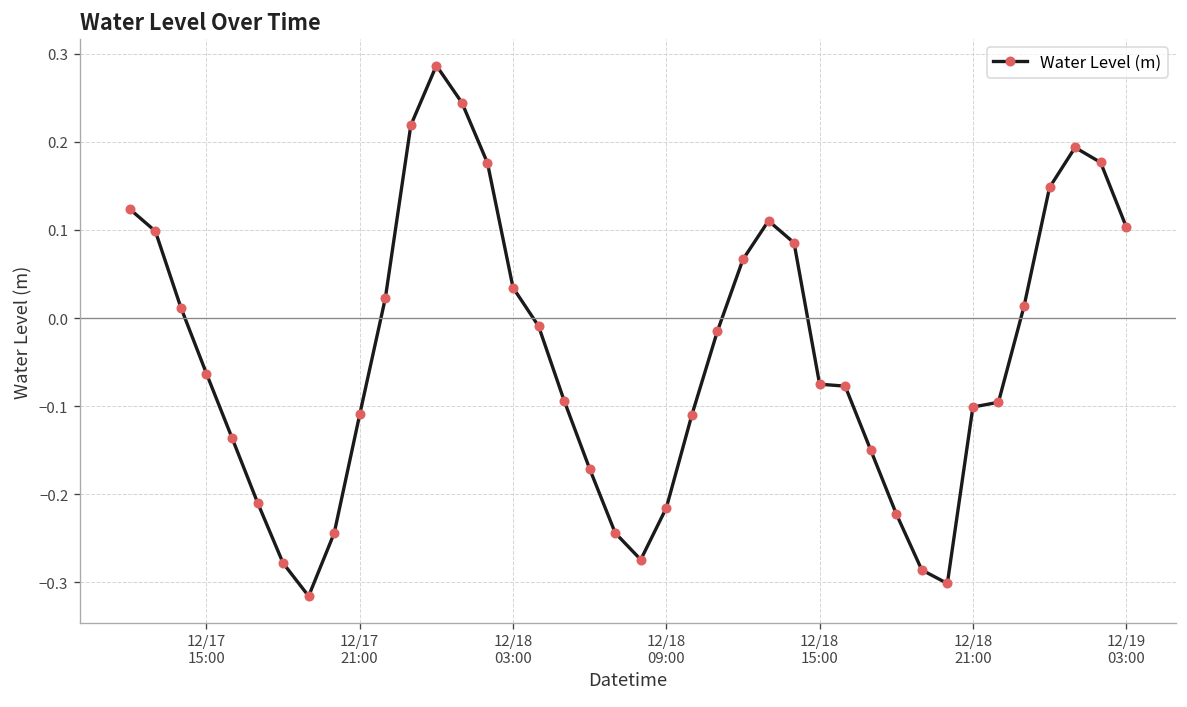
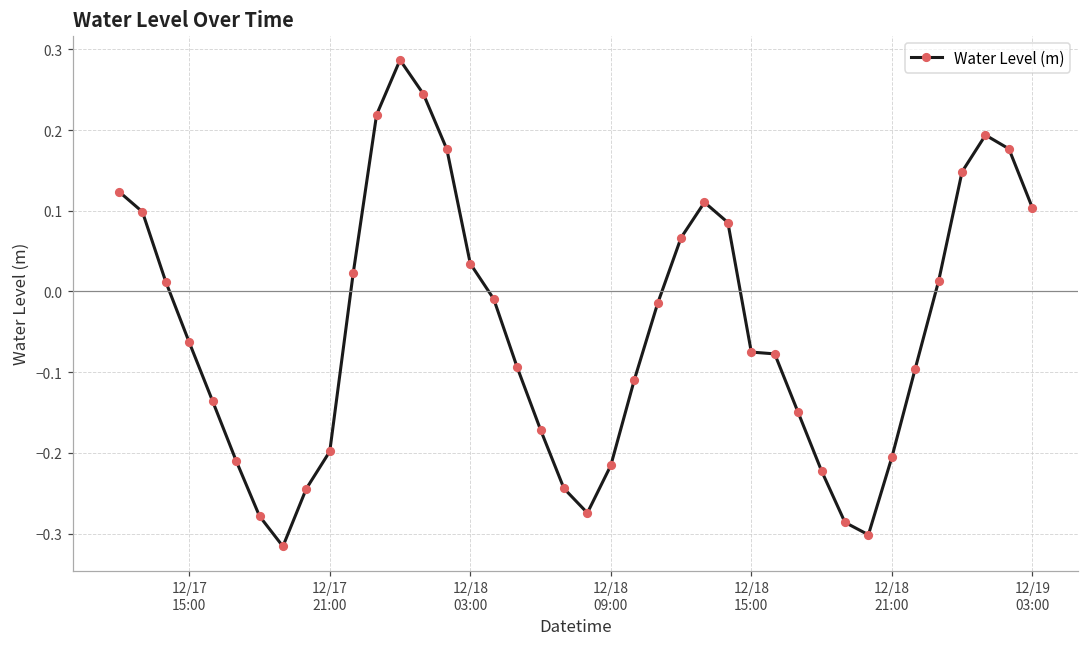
  {
    "12/17 15:00": -0.06,
-   "12/17 21:00": -0.11,
+   "12/17 21:00": -0.20,
    "12/18 03:00": 0.03,
    "12/18 09:00": -0.22,
    "12/18 15:00": -0.08,
-   "12/18 21:00": -0.10,
+   "12/18 21:00": -0.21,
    "12/19 03:00": 0.10
  }
